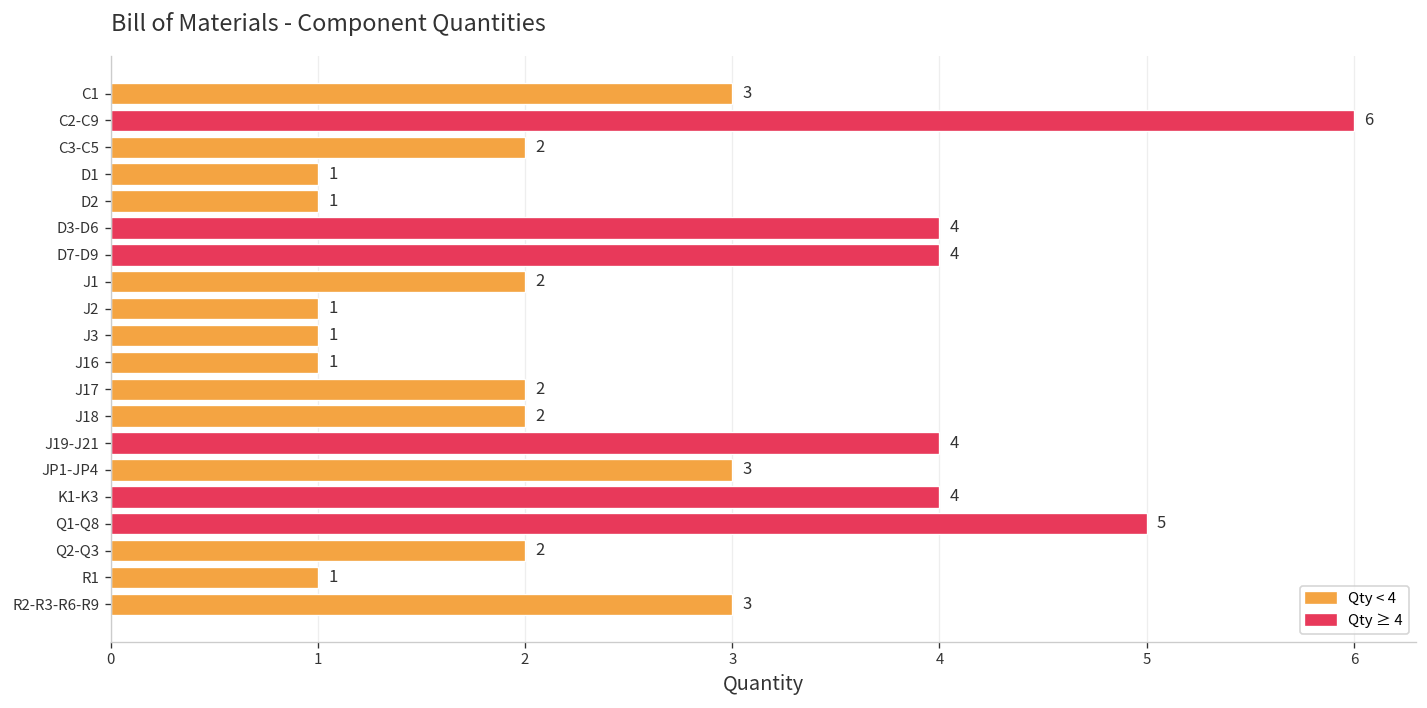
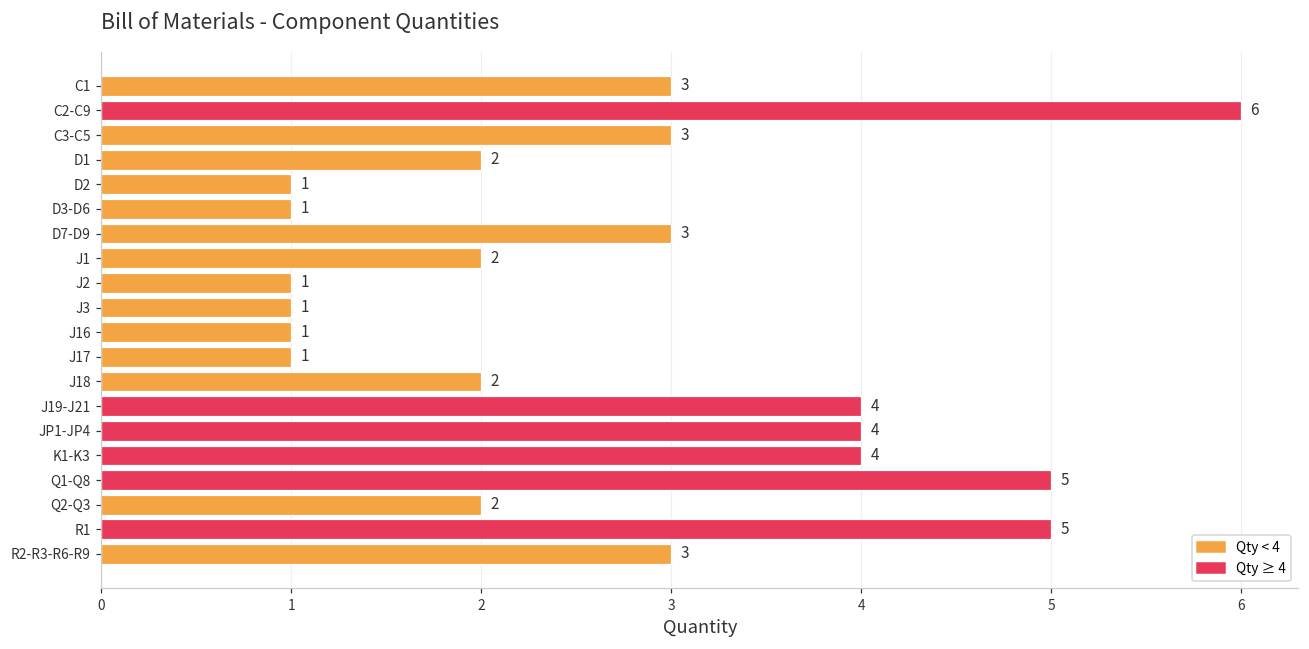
  {
    "C1": 3,
    "C2-C9": 6,
-   "C3-C5": 2,
-   "D1": 1,
+   "C3-C5": 3,
+   "D1": 2,
    "D2": 1,
-   "D3-D6": 4,
-   "D7-D9": 4,
+   "D3-D6": 1,
+   "D7-D9": 3,
    "J1": 2,
    "J2": 1,
    "J3": 1,
    "J16": 1,
-   "J17": 2,
+   "J17": 1,
    "J18": 2,
    "J19-J21": 4,
-   "JP1-JP4": 3,
+   "JP1-JP4": 4,
    "K1-K3": 4,
    "Q1-Q8": 5,
    "Q2-Q3": 2,
-   "R1": 1,
+   "R1": 5,
    "R2-R3-R6-R9": 3
  }
